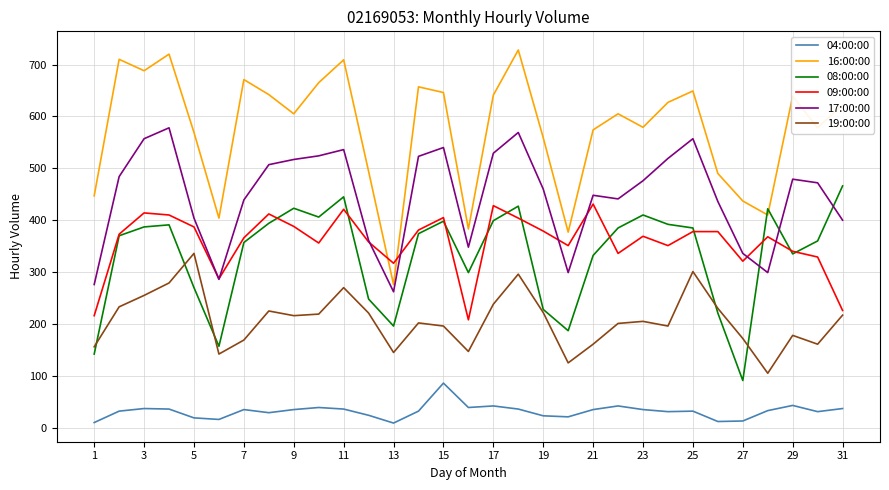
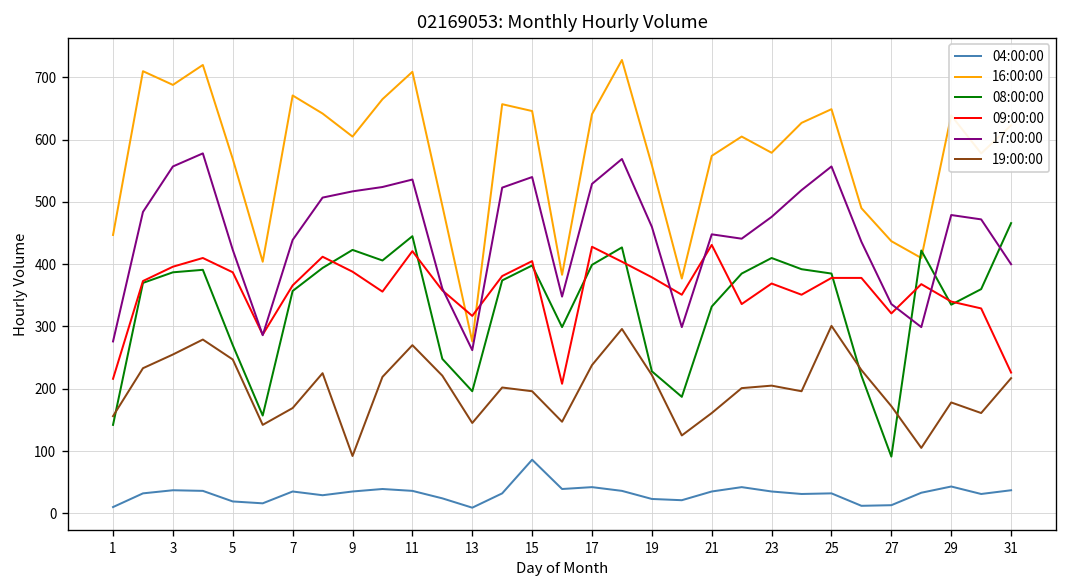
  {
    "04:00:00": {
      "1": 10,
      "3": 40,
      "5": 20,
      "7": 40,
      "9": 40,
      "11": 40,
      "13": 10,
      "15": 90,
      "17": 40,
      "19": 20,
      "21": 40,
      "23": 40,
      "25": 30,
      "27": 10,
      "29": 40,
      "31": 40
    },
    "16:00:00": {
      "1": 450,
      "3": 690,
      "5": 570,
      "7": 670,
      "9": 610,
      "11": 710,
      "13": 280,
      "15": 650,
      "17": 640,
      "19": 560,
      "21": 570,
      "23": 580,
      "25": 650,
      "27": 440
    },
    "08:00:00": {
      "1": 140,
      "3": 390,
      "5": 270,
      "7": 360,
      "9": 420,
      "11": 450,
      "13": 200,
      "15": 400,
      "17": 400,
      "19": 230,
      "21": 330,
      "23": 410,
      "25": 390,
      "27": 90,
      "29": 340,
      "31": 470
    },
    "09:00:00": {
      "1": 220,
-     "3": 410,
+     "3": 400,
      "5": 390,
      "7": 370,
      "9": 390,
      "11": 420,
      "13": 320,
      "15": 410,
      "17": 430,
      "19": 380,
      "21": 430,
      "23": 370,
      "25": 380,
      "27": 320,
      "29": 340,
      "31": 230
    },
    "17:00:00": {
      "1": 280,
      "3": 560,
-     "5": 400,
+     "5": 420,
      "7": 440,
      "9": 520,
      "11": 540,
      "13": 260,
      "15": 540,
      "17": 530,
      "19": 460,
      "21": 450,
      "23": 480,
      "25": 560,
      "27": 340,
      "29": 480,
      "31": 400
    },
    "19:00:00": {
      "1": 160,
      "3": 260,
-     "5": 340,
+     "5": 250,
      "7": 170,
-     "9": 220,
+     "9": 90,
      "11": 270,
      "13": 150,
      "15": 200,
      "17": 240,
      "19": 220,
      "21": 160,
      "23": 210,
      "25": 300,
      "27": 170,
      "29": 180,
      "31": 220
    }
  }
